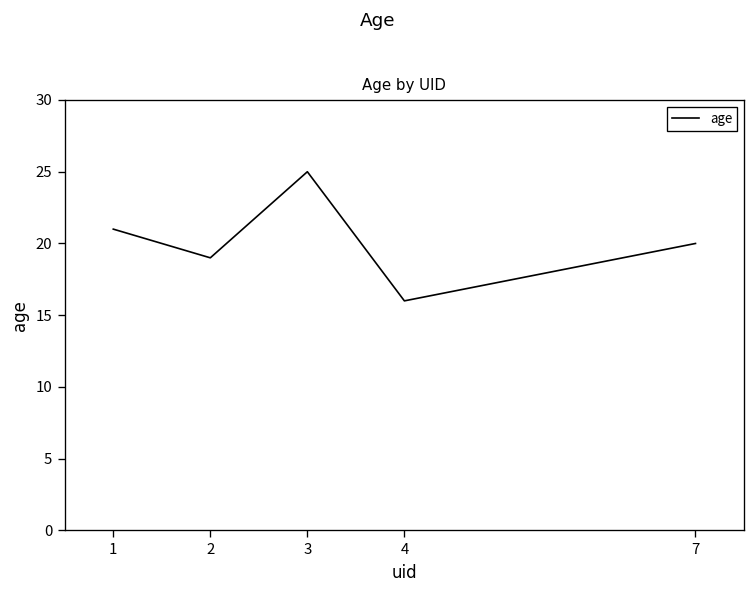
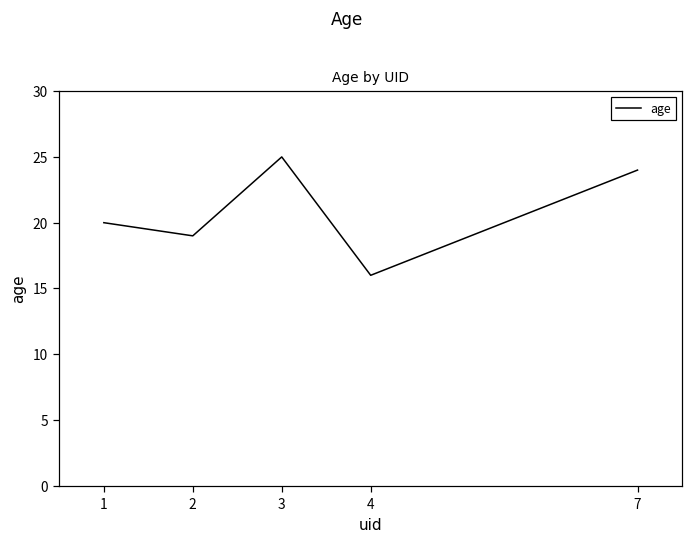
  {
-   "1": 21,
+   "1": 20,
    "2": 19,
    "3": 25,
    "4": 16,
-   "7": 20
+   "7": 24
  }
